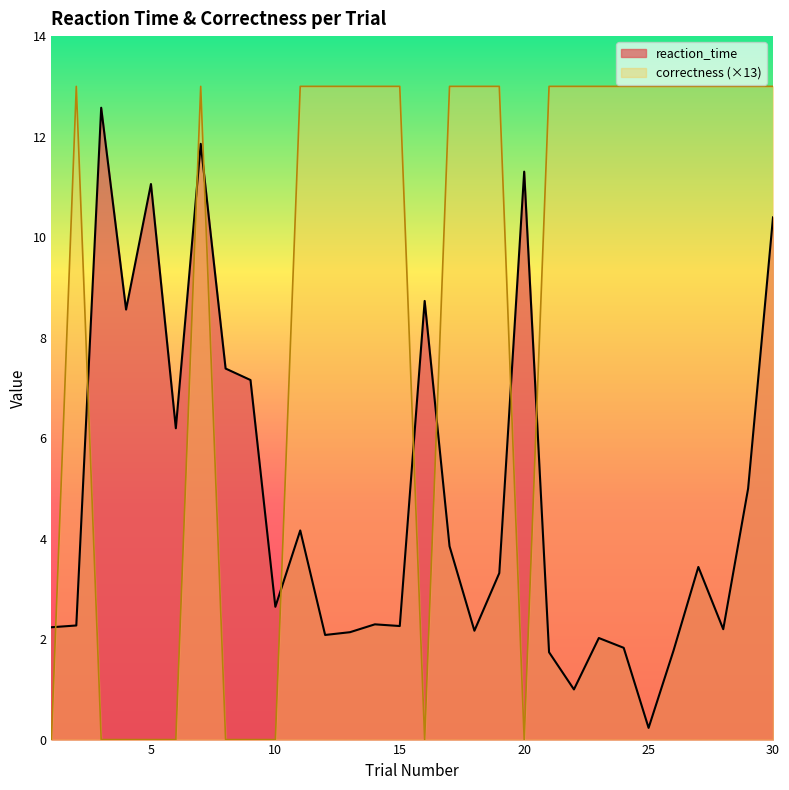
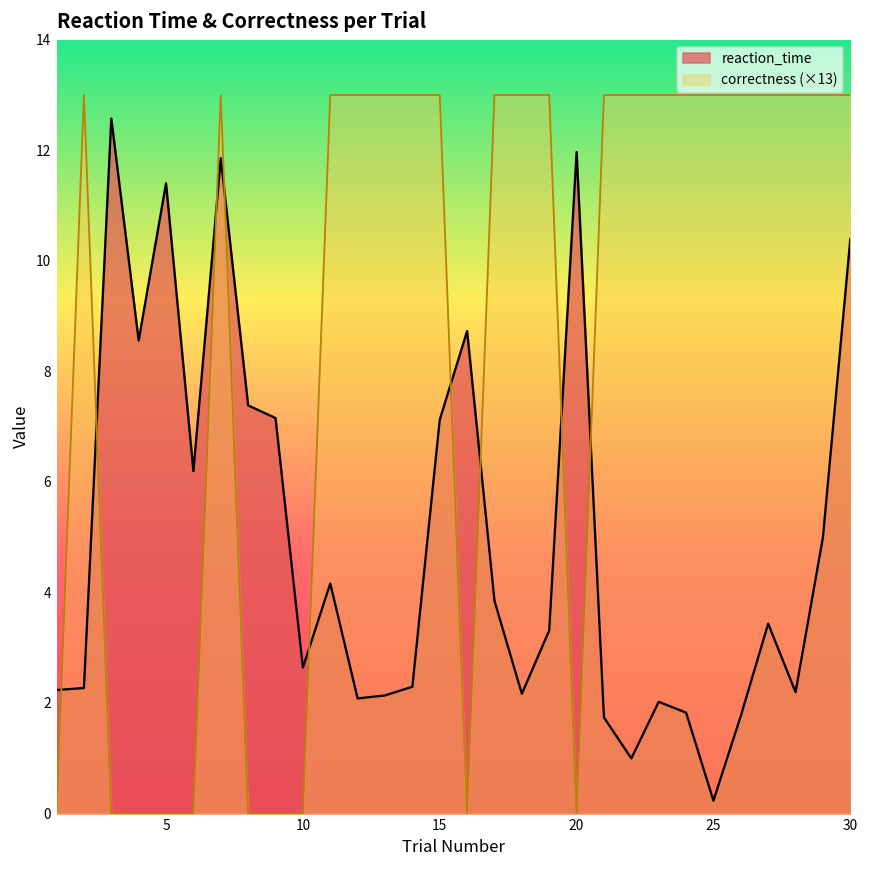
  {
    "reaction_time": {
-     "5": 11.1,
+     "5": 11.4,
      "10": 2.6,
-     "15": 2.3,
-     "20": 11.3,
+     "15": 7.1,
+     "20": 12.0,
      "25": 0.2,
      "30": 10.4
    },
    "correctness (×13)": {
      "5": 0.0,
      "10": 0.0,
      "15": 13.0,
      "20": 0.0,
      "25": 13.0,
      "30": 13.0
    }
  }
